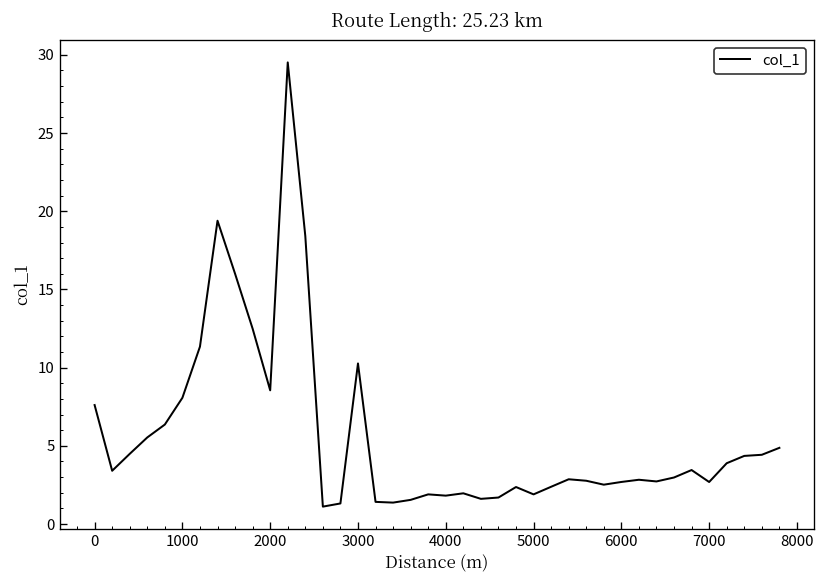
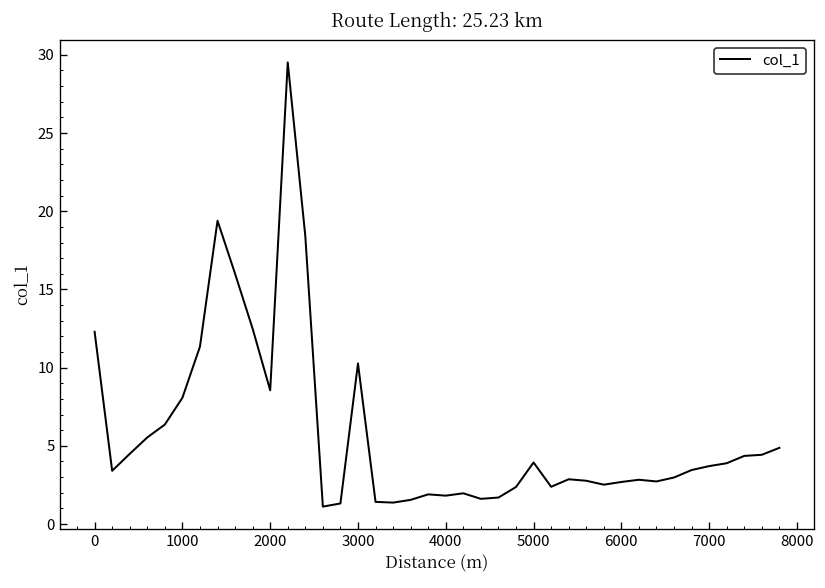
  {
-   "0": 7.6,
+   "0": 12.3,
    "1000": 8.1,
    "2000": 8.5,
    "3000": 10.3,
    "4000": 1.8,
-   "5000": 1.9,
+   "5000": 3.9,
    "6000": 2.7,
-   "7000": 2.7
+   "7000": 3.7
  }
